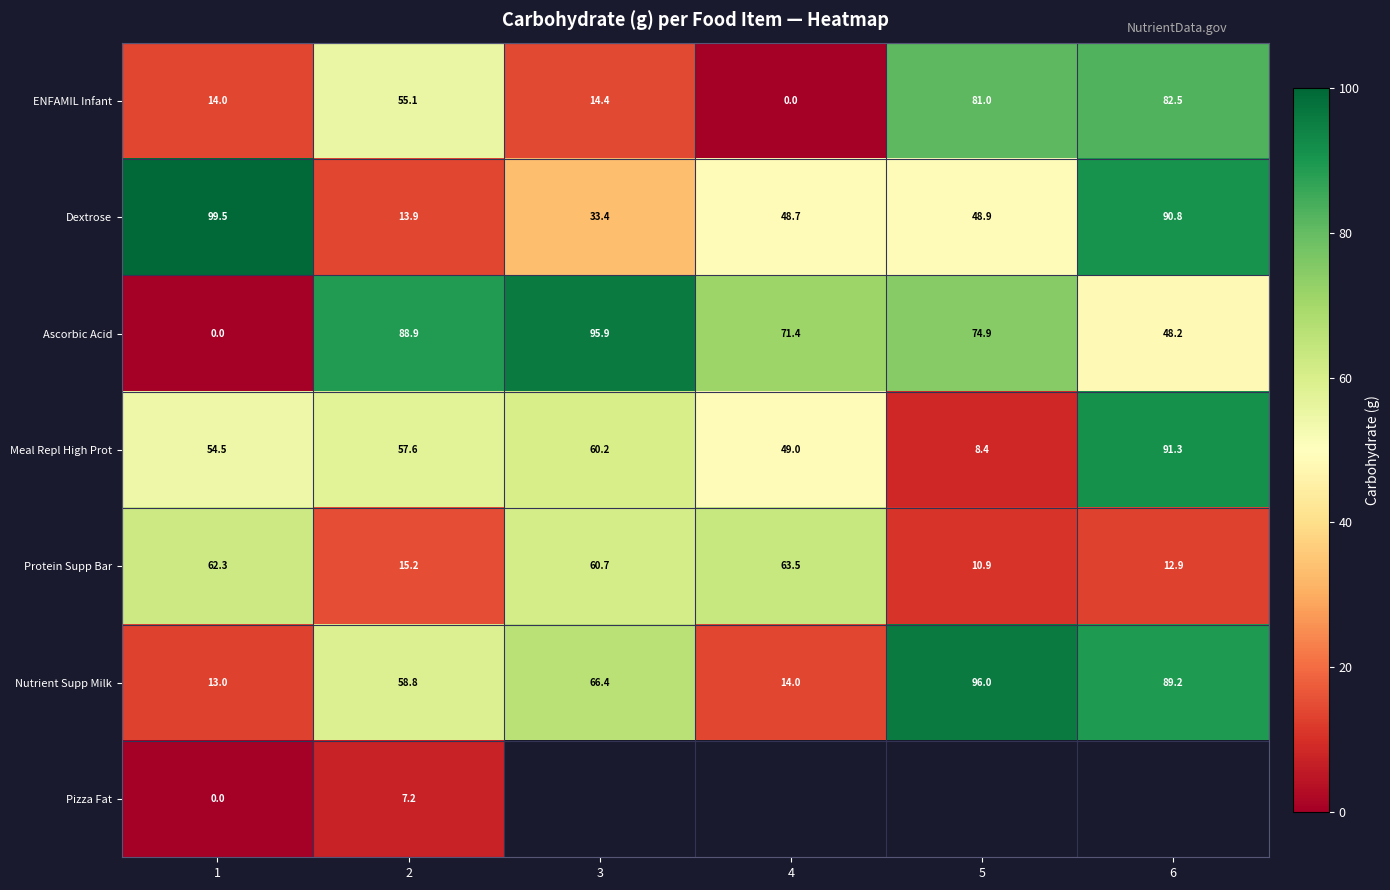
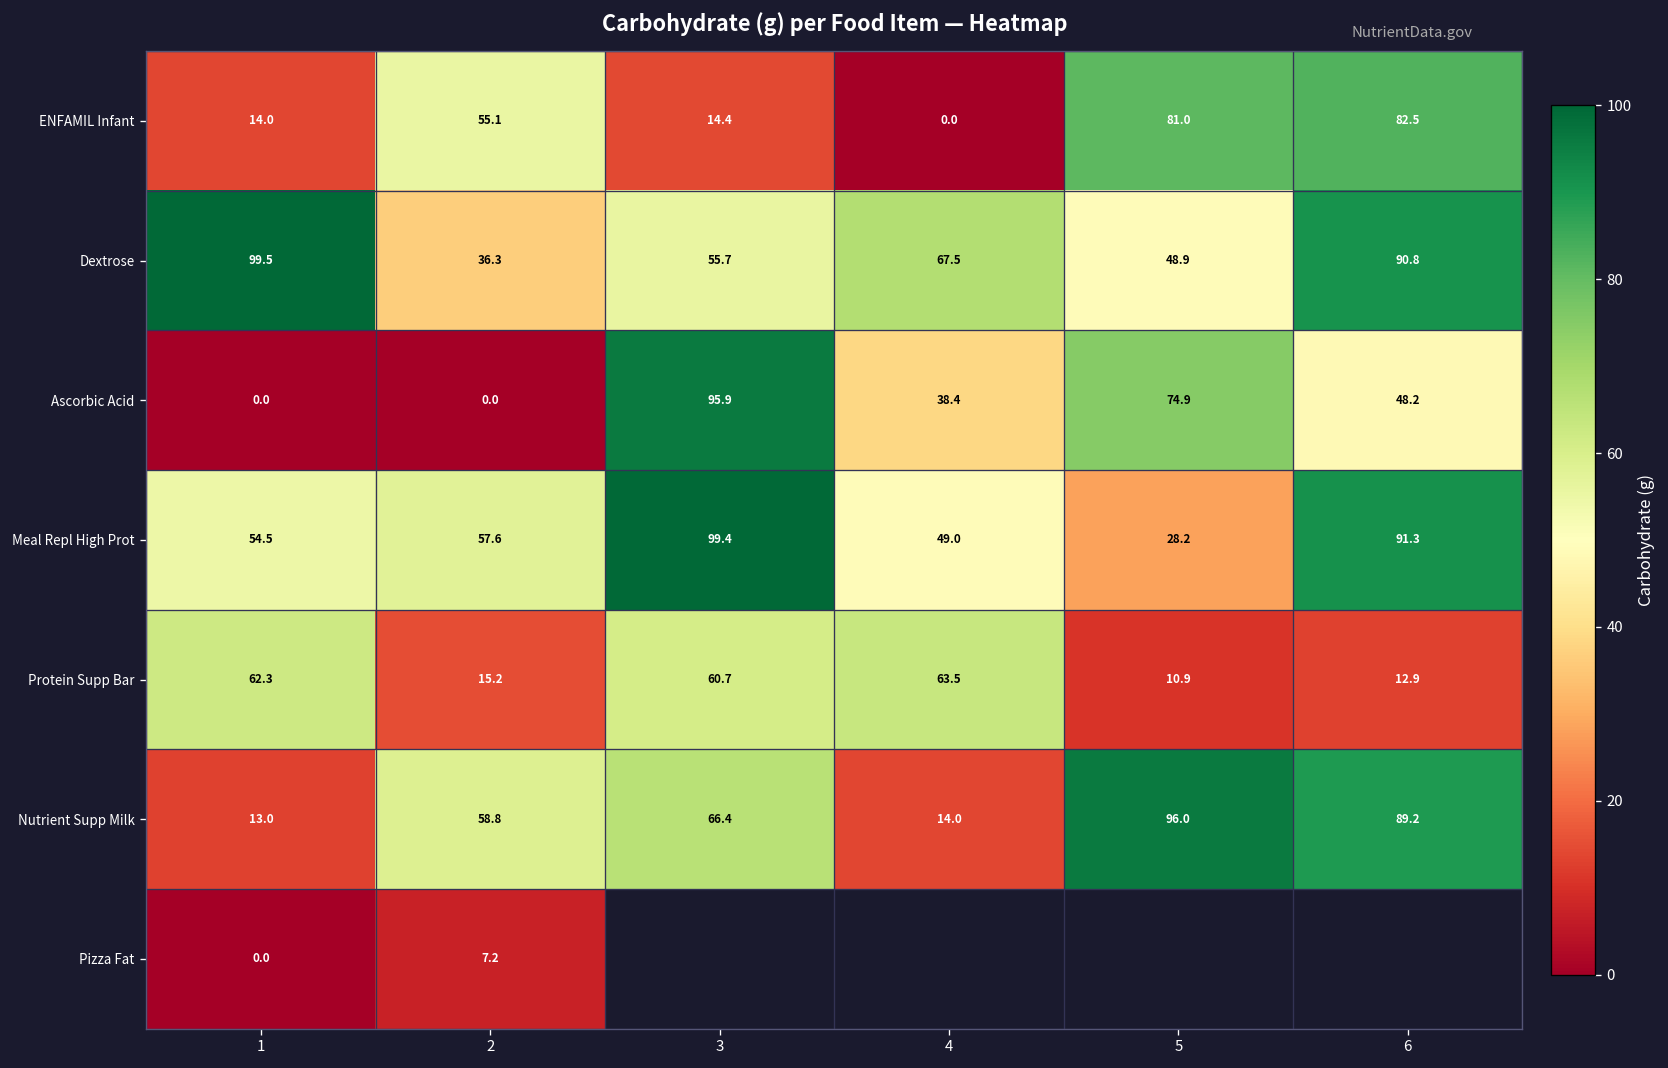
  {
    "ENFAMIL Infant": {
      "1": 14.0,
      "2": 55.1,
      "3": 14.4,
      "4": 0.0,
      "5": 81.0,
      "6": 82.5
    },
    "Dextrose": {
      "1": 99.5,
-     "2": 13.9,
-     "3": 33.4,
-     "4": 48.7,
+     "2": 36.3,
+     "3": 55.7,
+     "4": 67.5,
      "5": 48.9,
      "6": 90.8
    },
    "Ascorbic Acid": {
      "1": 0.0,
-     "2": 88.9,
+     "2": 0.0,
      "3": 95.9,
-     "4": 71.4,
+     "4": 38.4,
      "5": 74.9,
      "6": 48.2
    },
    "Meal Repl High Prot": {
      "1": 54.5,
      "2": 57.6,
-     "3": 60.2,
+     "3": 99.4,
      "4": 49.0,
-     "5": 8.4,
+     "5": 28.2,
      "6": 91.3
    },
    "Protein Supp Bar": {
      "1": 62.3,
      "2": 15.2,
      "3": 60.7,
      "4": 63.5,
      "5": 10.9,
      "6": 12.9
    },
    "Nutrient Supp Milk": {
      "1": 13.0,
      "2": 58.8,
      "3": 66.4,
      "4": 14.0,
      "5": 96.0,
      "6": 89.2
    },
    "Pizza Fat": {
      "1": 0.0,
      "2": 7.2
    }
  }
